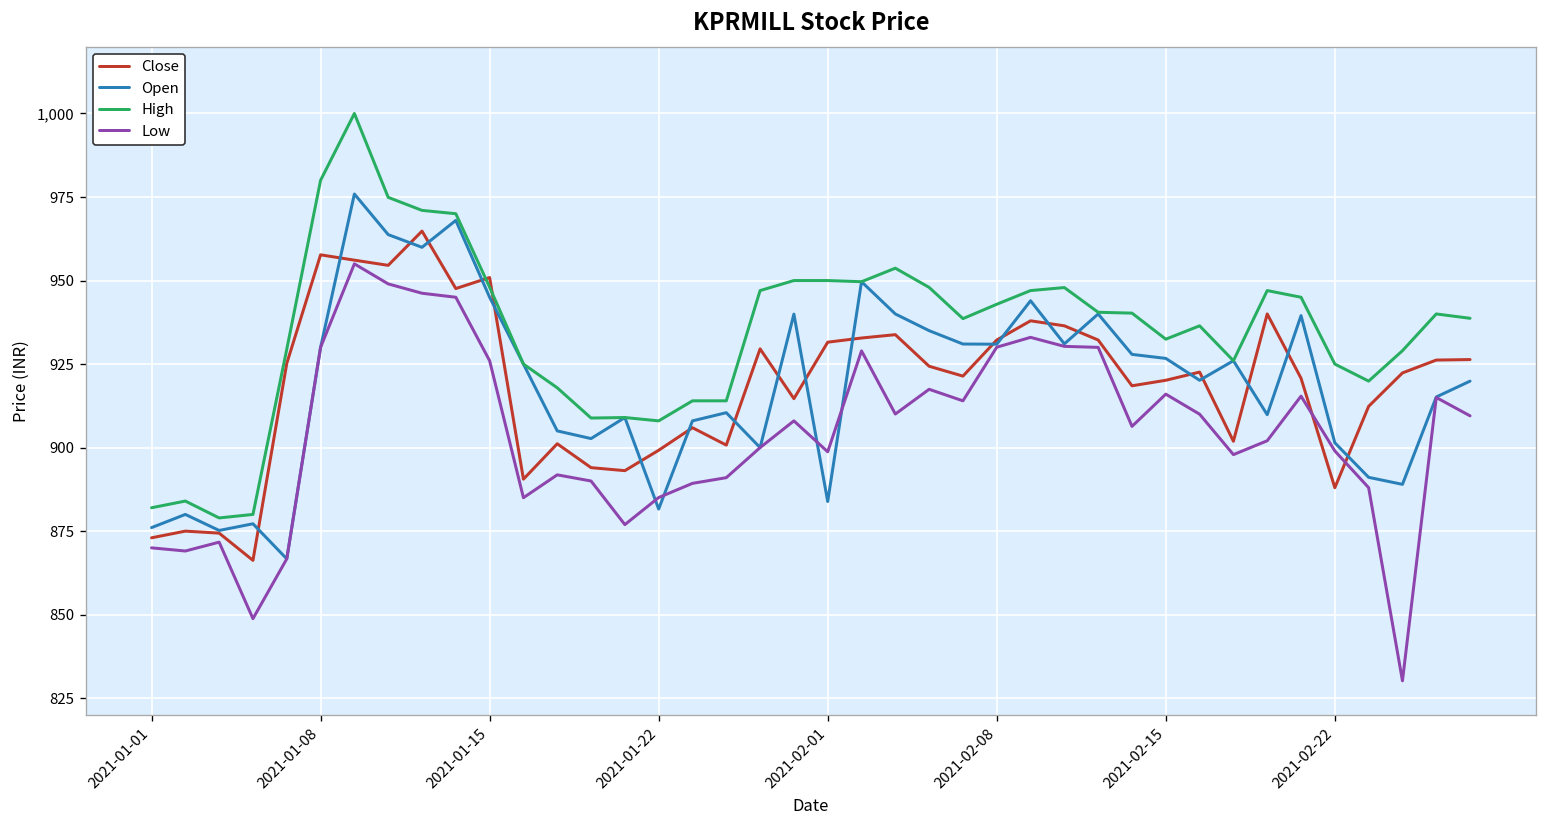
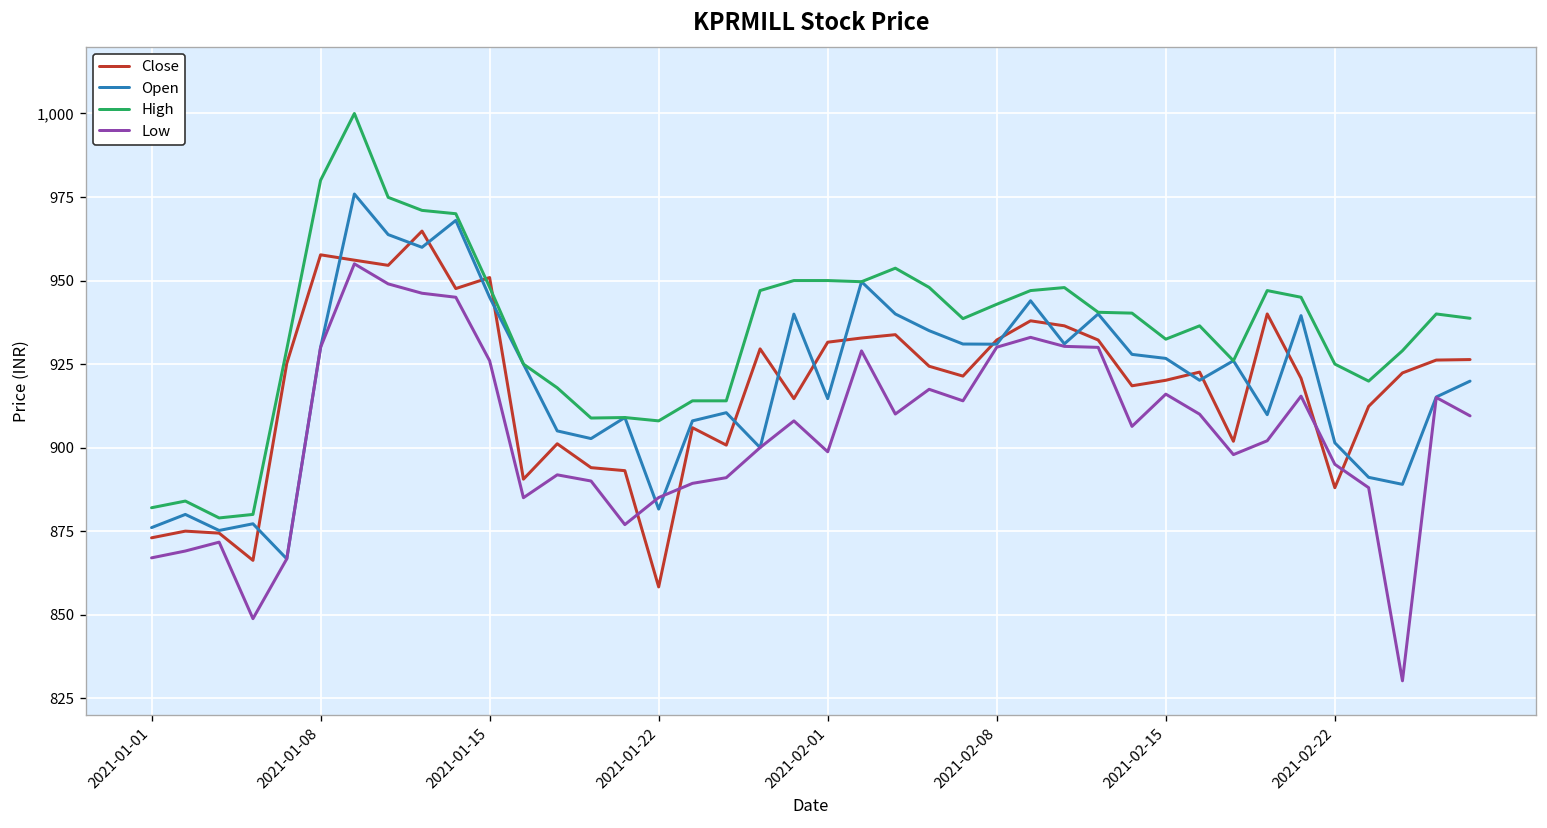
  {
    "Close": {
      "2021-01-01": 873,
      "2021-01-08": 958,
      "2021-01-15": 951,
-     "2021-01-22": 899,
+     "2021-01-22": 858,
      "2021-02-01": 932,
      "2021-02-08": 932,
      "2021-02-15": 920,
      "2021-02-22": 888
    },
    "Open": {
      "2021-01-01": 876,
      "2021-01-15": 945,
      "2021-01-22": 882,
-     "2021-02-01": 884,
+     "2021-02-01": 915,
      "2021-02-15": 927,
      "2021-02-22": 901
    },
    "High": {
      "2021-01-01": 882,
      "2021-01-08": 980,
      "2021-01-15": 948,
      "2021-01-22": 908,
      "2021-02-01": 950,
      "2021-02-08": 943,
      "2021-02-15": 932,
      "2021-02-22": 925
    },
    "Low": {
-     "2021-01-01": 870,
+     "2021-01-01": 867,
      "2021-01-15": 926,
      "2021-01-22": 885,
      "2021-02-01": 899,
      "2021-02-15": 916,
-     "2021-02-22": 899
+     "2021-02-22": 895
    }
  }
